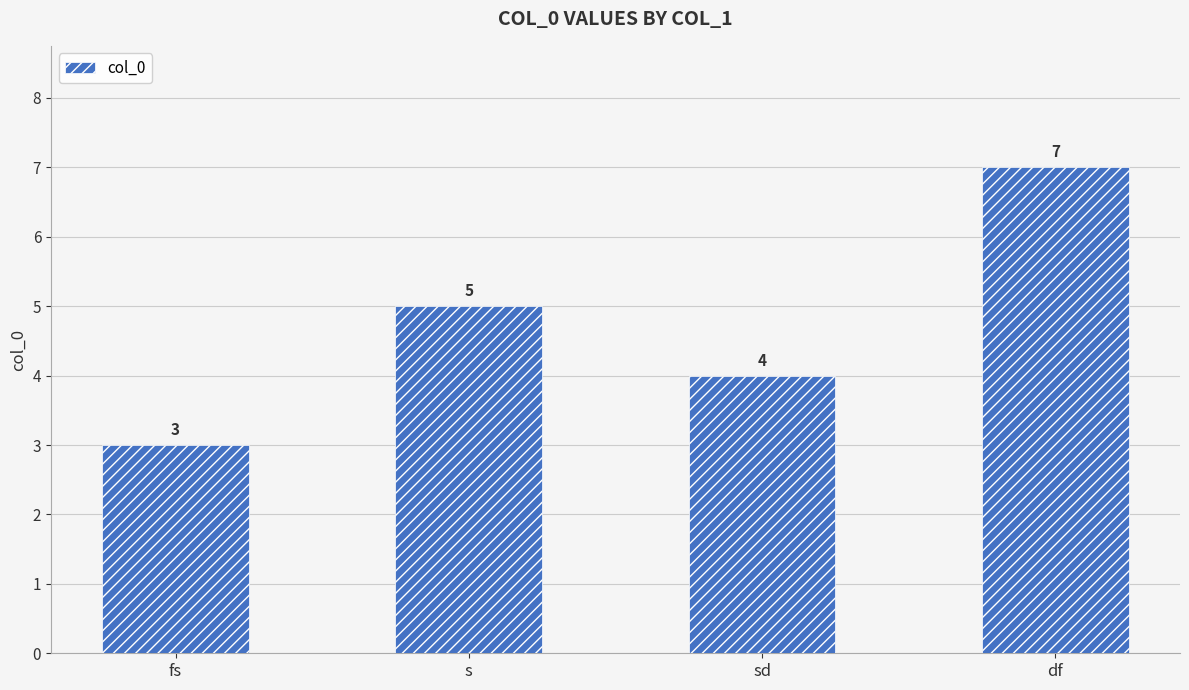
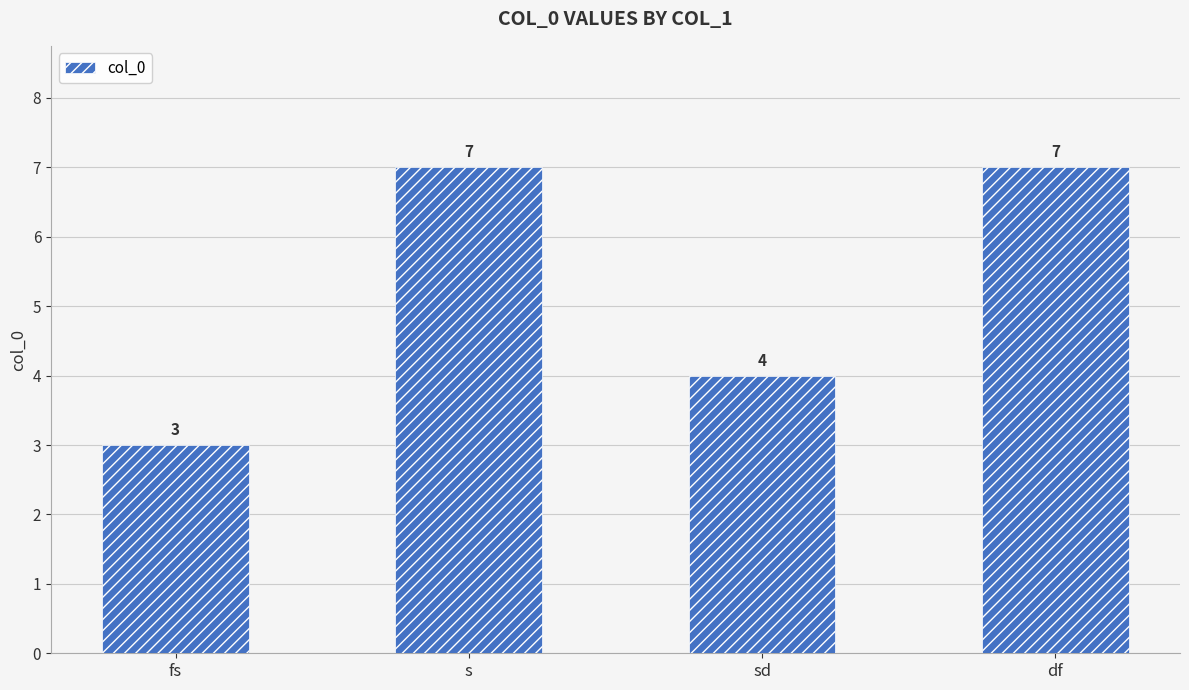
  {
    "fs": 3,
-   "s": 5,
+   "s": 7,
    "sd": 4,
    "df": 7
  }
